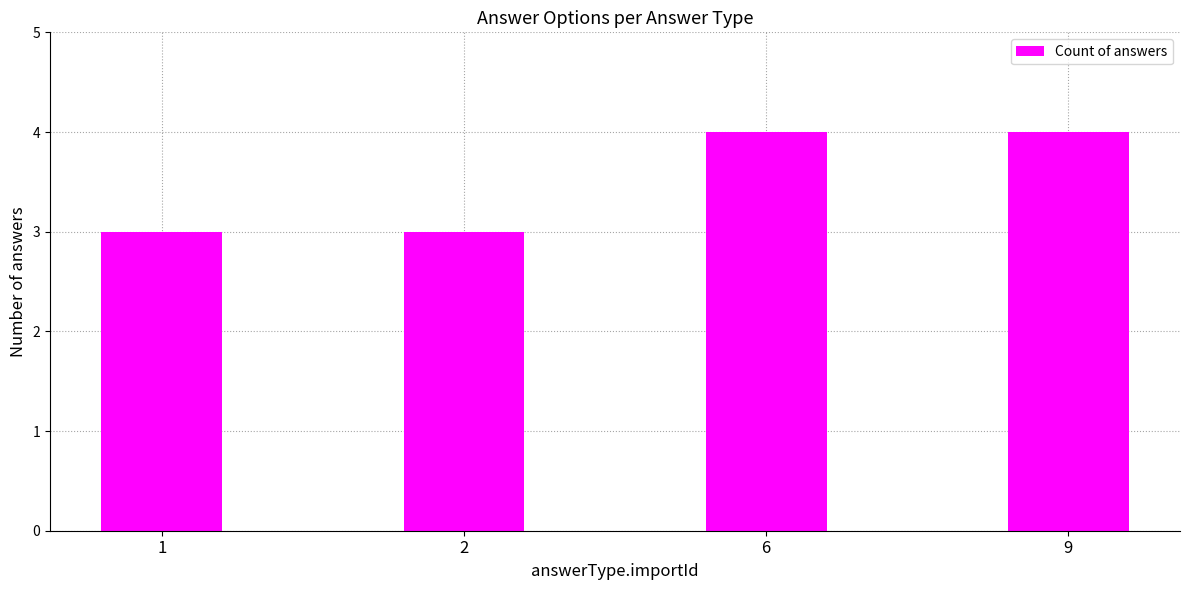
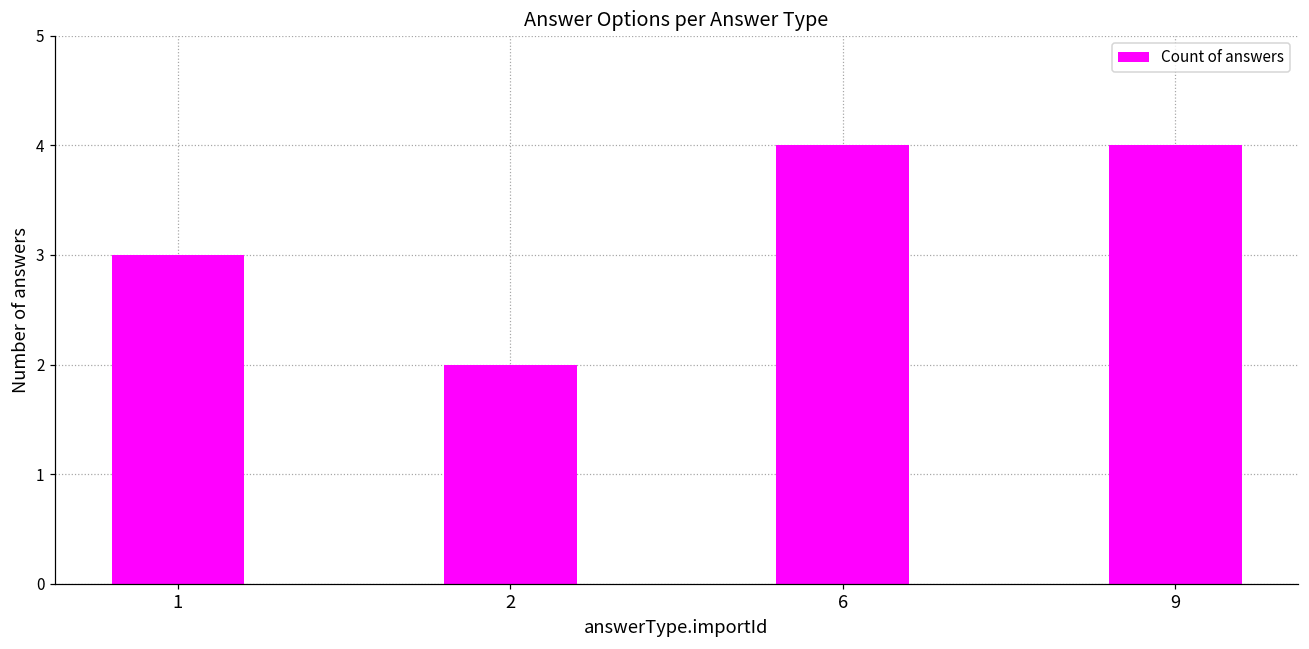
  {
    "1": 3,
-   "2": 3,
+   "2": 2,
    "6": 4,
    "9": 4
  }
